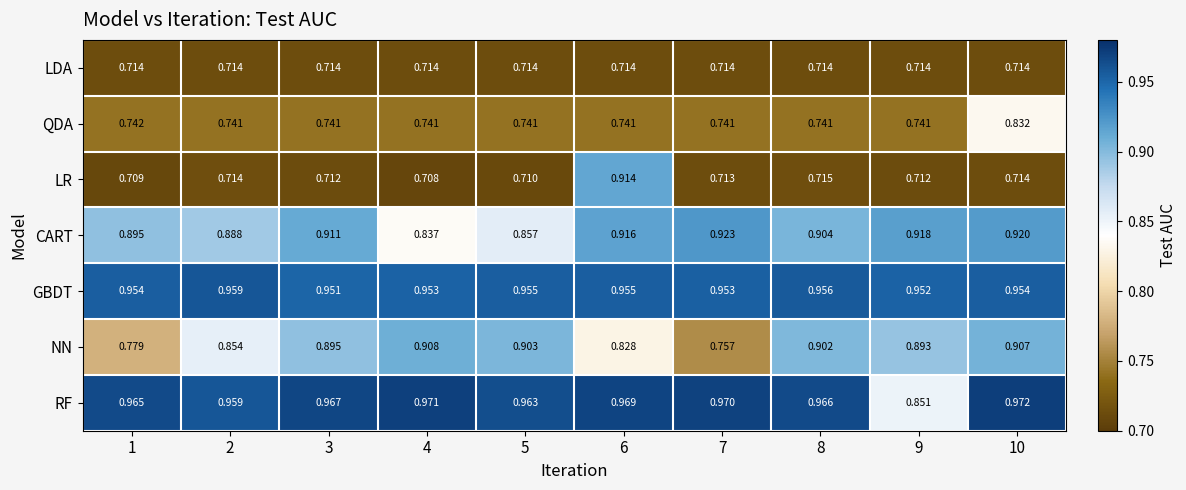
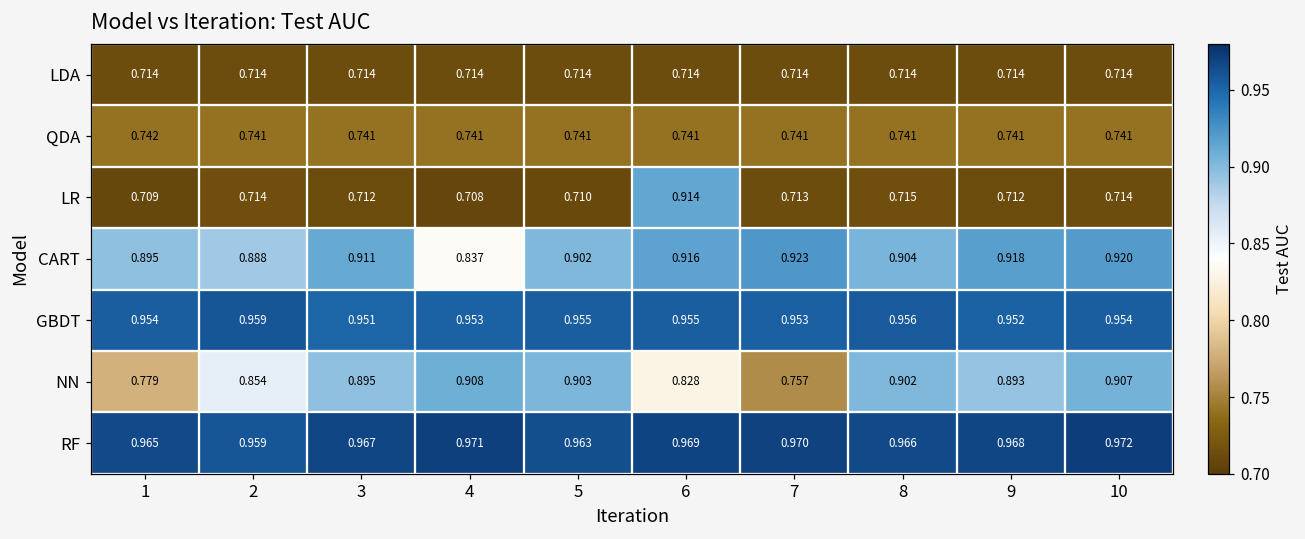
  {
    "LDA": {
      "1": 0.714,
      "2": 0.714,
      "3": 0.714,
      "4": 0.714,
      "5": 0.714,
      "6": 0.714,
      "7": 0.714,
      "8": 0.714,
      "9": 0.714,
      "10": 0.714
    },
    "QDA": {
      "1": 0.742,
      "2": 0.741,
      "3": 0.741,
      "4": 0.741,
      "5": 0.741,
      "6": 0.741,
      "7": 0.741,
      "8": 0.741,
      "9": 0.741,
-     "10": 0.832
+     "10": 0.741
    },
    "LR": {
      "1": 0.709,
      "2": 0.714,
      "3": 0.712,
      "4": 0.708,
      "5": 0.710,
      "6": 0.914,
      "7": 0.713,
      "8": 0.715,
      "9": 0.712,
      "10": 0.714
    },
    "CART": {
      "1": 0.895,
      "2": 0.888,
      "3": 0.911,
      "4": 0.837,
-     "5": 0.857,
+     "5": 0.902,
      "6": 0.916,
      "7": 0.923,
      "8": 0.904,
      "9": 0.918,
      "10": 0.920
    },
    "GBDT": {
      "1": 0.954,
      "2": 0.959,
      "3": 0.951,
      "4": 0.953,
      "5": 0.955,
      "6": 0.955,
      "7": 0.953,
      "8": 0.956,
      "9": 0.952,
      "10": 0.954
    },
    "NN": {
      "1": 0.779,
      "2": 0.854,
      "3": 0.895,
      "4": 0.908,
      "5": 0.903,
      "6": 0.828,
      "7": 0.757,
      "8": 0.902,
      "9": 0.893,
      "10": 0.907
    },
    "RF": {
      "1": 0.965,
      "2": 0.959,
      "3": 0.967,
      "4": 0.971,
      "5": 0.963,
      "6": 0.969,
      "7": 0.970,
      "8": 0.966,
-     "9": 0.851,
+     "9": 0.968,
      "10": 0.972
    }
  }
